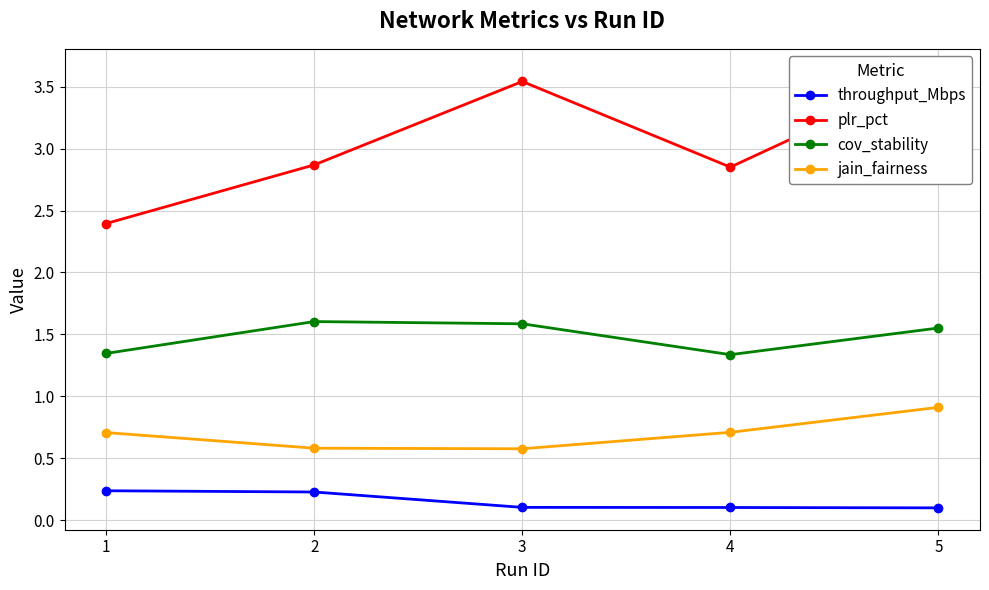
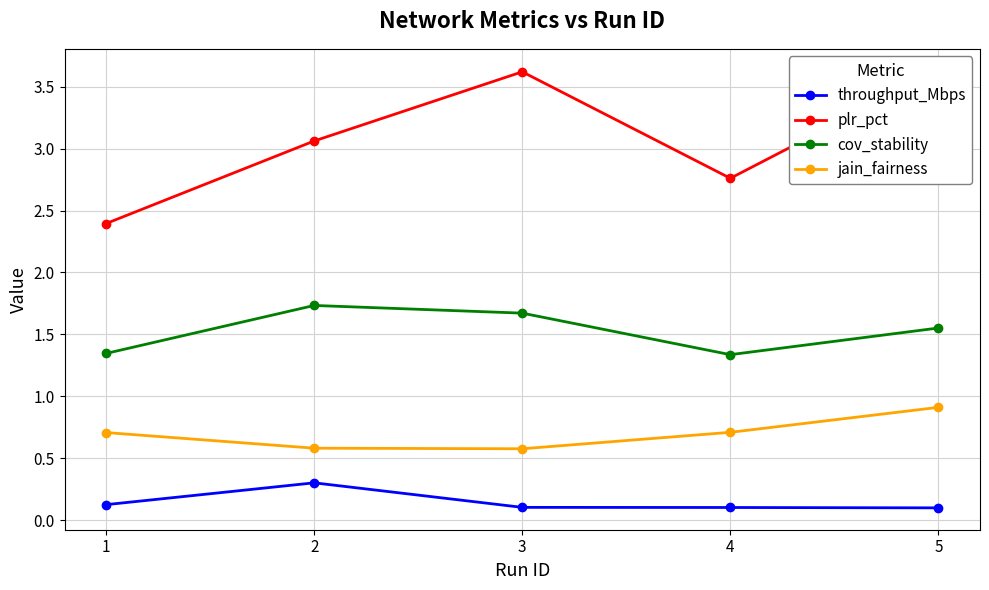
  {
    "throughput_Mbps": {
-     "1": 0.24,
-     "2": 0.23,
+     "1": 0.13,
+     "2": 0.30,
      "3": 0.11,
      "4": 0.10,
      "5": 0.10
    },
    "plr_pct": {
      "1": 2.40,
-     "2": 2.87,
-     "3": 3.54,
-     "4": 2.85
+     "2": 3.06,
+     "3": 3.62,
+     "4": 2.76
    },
    "cov_stability": {
      "1": 1.35,
-     "2": 1.60,
-     "3": 1.59,
+     "2": 1.73,
+     "3": 1.67,
      "4": 1.34,
      "5": 1.55
    },
    "jain_fairness": {
      "1": 0.71,
      "2": 0.58,
      "3": 0.58,
      "4": 0.71,
      "5": 0.91
    }
  }
